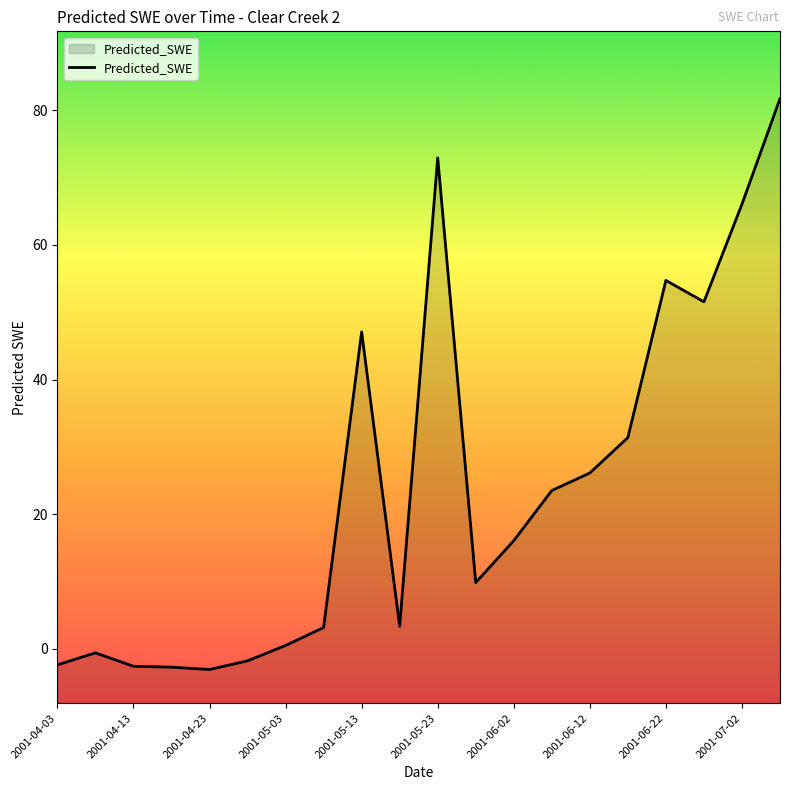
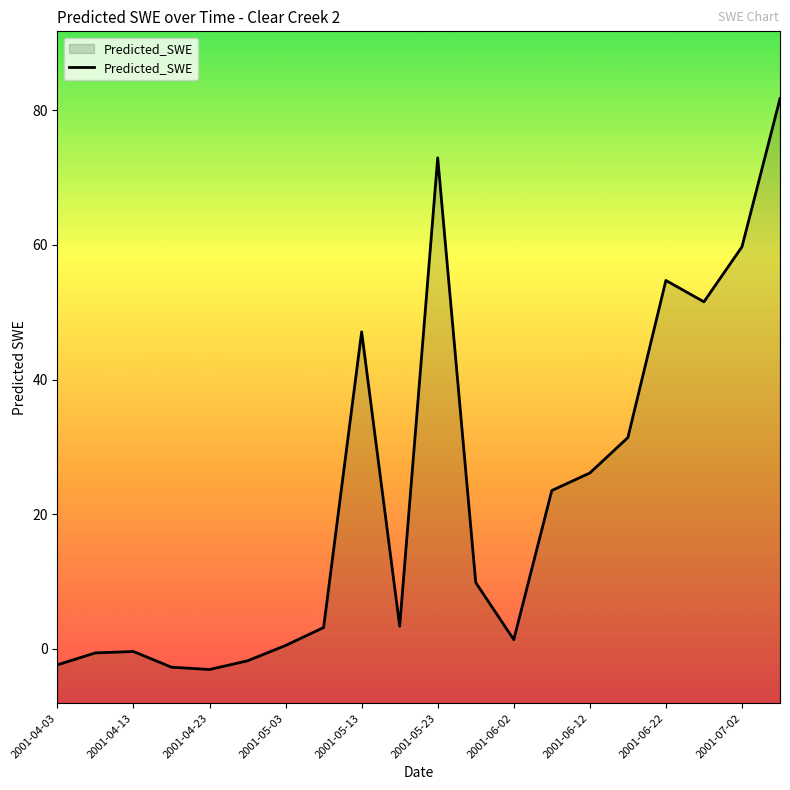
  {
    "2001-04-03": -2,
-   "2001-04-13": -3,
+   "2001-04-13": 0,
    "2001-04-23": -3,
    "2001-05-03": 1,
    "2001-05-13": 47,
    "2001-05-23": 73,
-   "2001-06-02": 16,
+   "2001-06-02": 1,
    "2001-06-12": 26,
    "2001-06-22": 55,
-   "2001-07-02": 66
+   "2001-07-02": 60
  }
